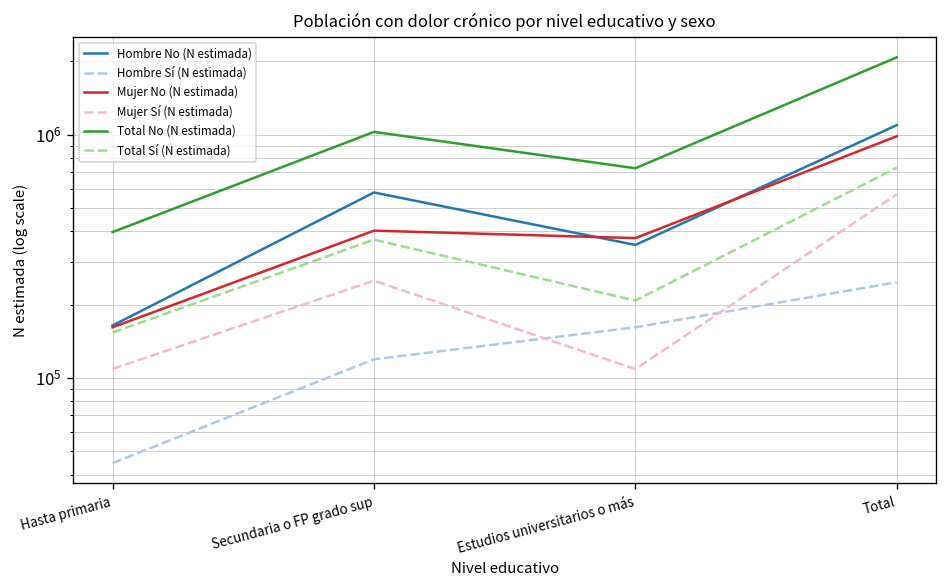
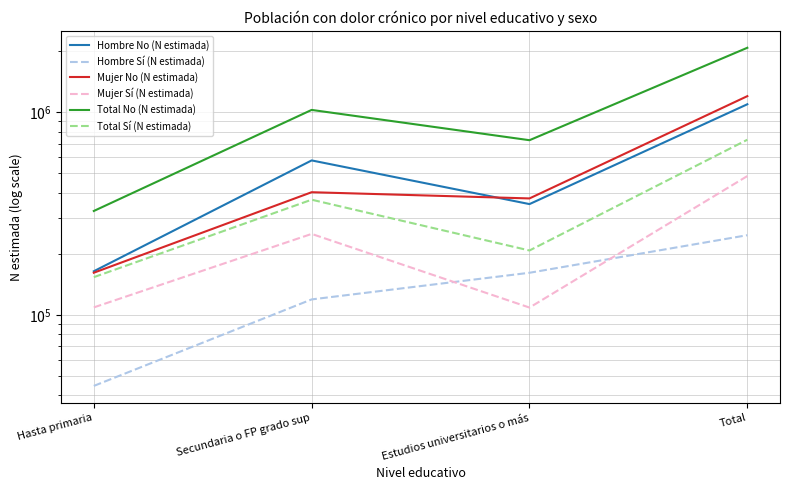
  {
    "Hombre No (N estimada)": {
      "Secundaria o FP grado sup": 580000,
      "Estudios universitarios o más": 350000,
      "Total": 1100000
    },
    "Hombre Sí (N estimada)": {
      "Hasta primaria": 45000,
      "Secundaria o FP grado sup": 120000,
      "Estudios universitarios o más": 160000,
      "Total": 250000
    },
    "Mujer No (N estimada)": {
      "Secundaria o FP grado sup": 400000,
      "Estudios universitarios o más": 380000,
-     "Total": 1000000
+     "Total": 1200000
    },
    "Mujer Sí (N estimada)": {
      "Hasta primaria": 110000,
      "Secundaria o FP grado sup": 250000,
      "Estudios universitarios o más": 110000,
-     "Total": 570000
+     "Total": 480000
    },
    "Total No (N estimada)": {
-     "Hasta primaria": 400000,
+     "Hasta primaria": 330000,
      "Secundaria o FP grado sup": 1000000,
      "Estudios universitarios o más": 730000,
      "Total": 2100000
    },
    "Total Sí (N estimada)": {
      "Hasta primaria": 150000,
      "Secundaria o FP grado sup": 370000,
      "Estudios universitarios o más": 210000,
      "Total": 730000
    }
  }
